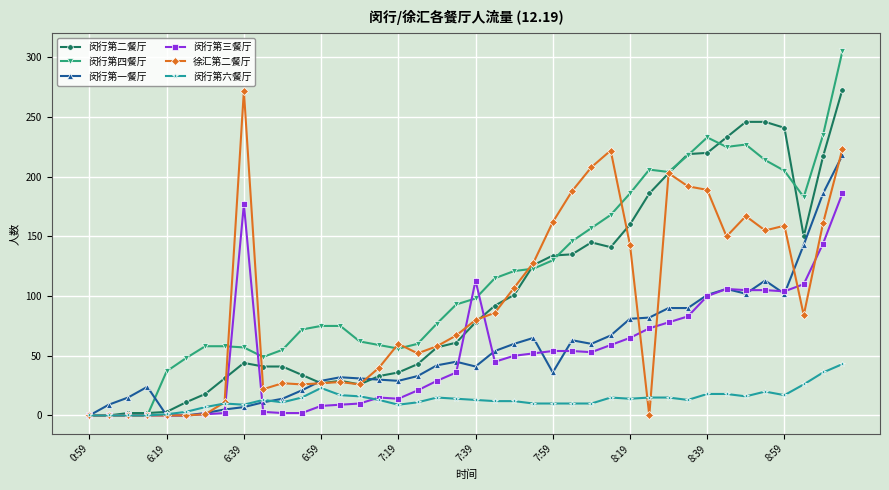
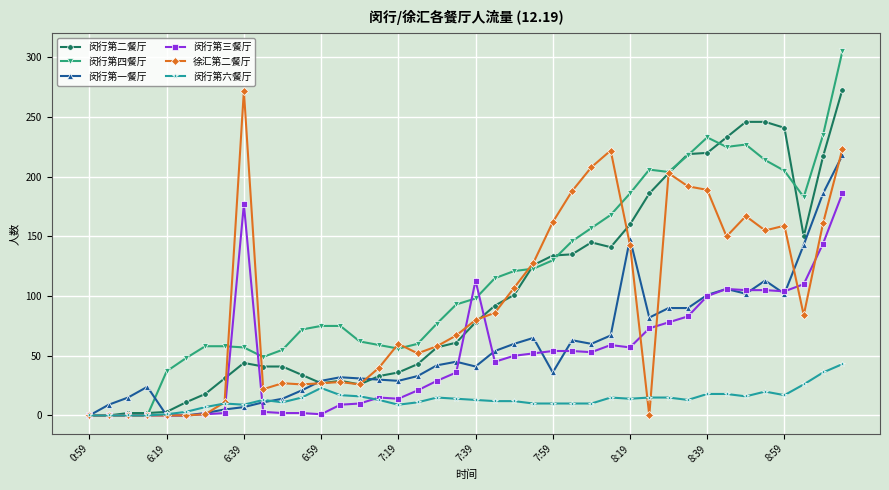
  {
    "闵行第一餐厅": {
      "7:19": 29,
      "7:39": 41,
      "7:59": 36,
-     "8:19": 81
+     "8:19": 148
    },
    "闵行第三餐厅": {
      "6:39": 177,
-     "6:59": 8,
+     "6:59": 1,
      "7:19": 14,
      "7:39": 113,
      "7:59": 54,
-     "8:19": 65
+     "8:19": 57
    },
    "徐汇第二餐厅": {
      "6:39": 272,
      "7:19": 60,
      "7:59": 162,
      "8:19": 143,
      "8:39": 189,
      "8:59": 159
    }
  }
